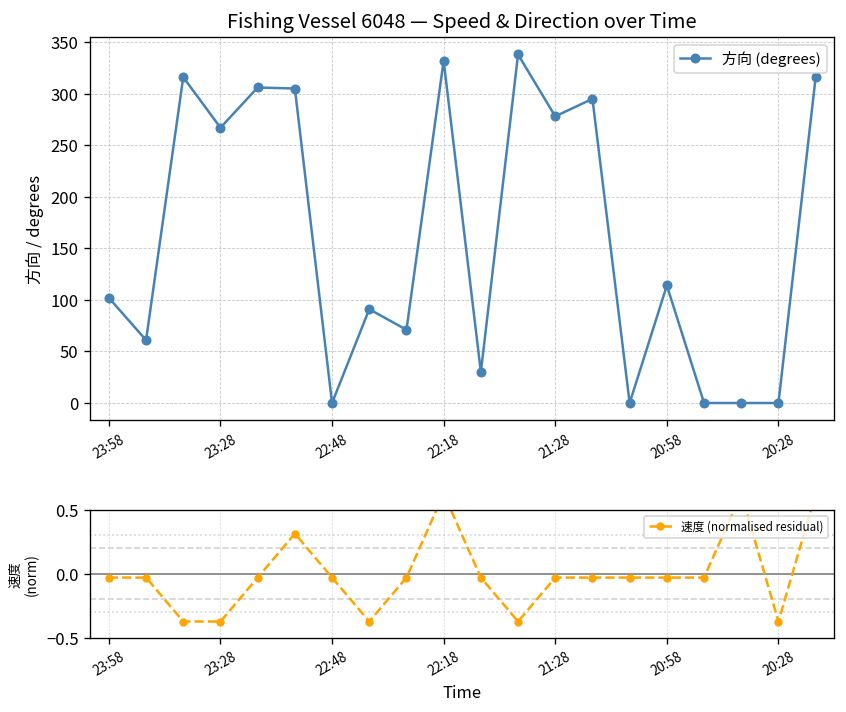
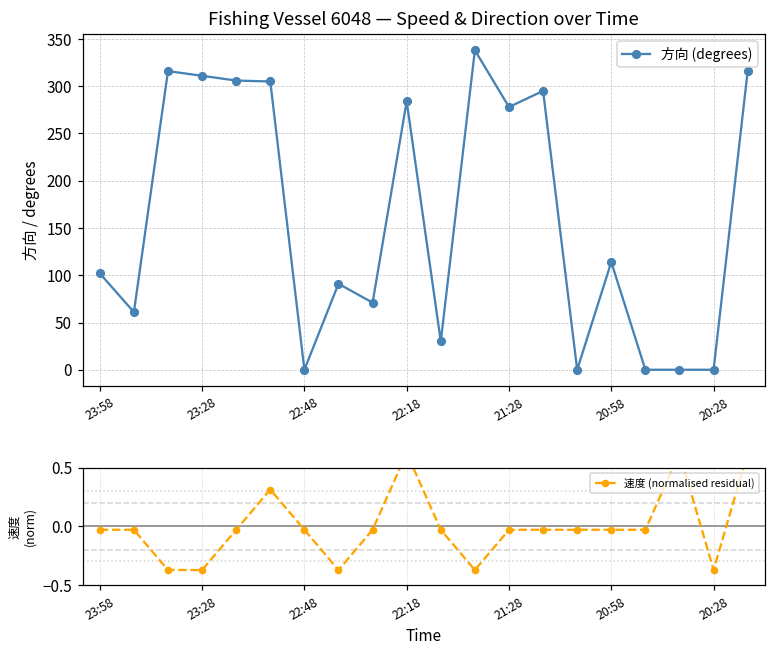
  {
    "Fishing Vessel 6048 — Speed & Direction over Time": {
      "23:58": 100,
-     "23:28": 270,
+     "23:28": 310,
      "22:48": 0,
-     "22:18": 330,
+     "22:18": 280,
      "21:28": 280,
      "20:58": 110,
      "20:28": 0
    }
  }
